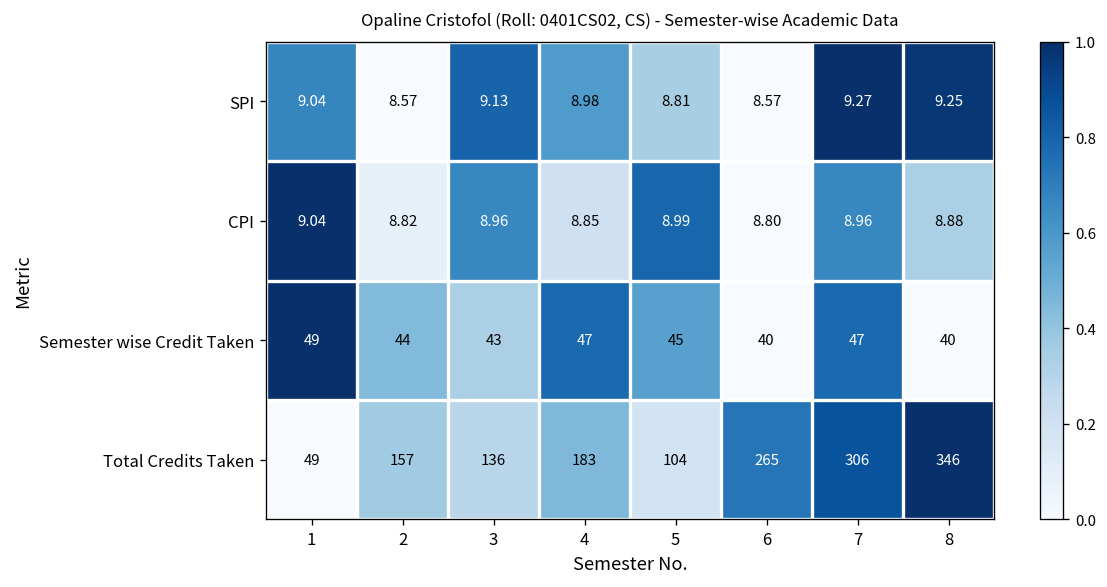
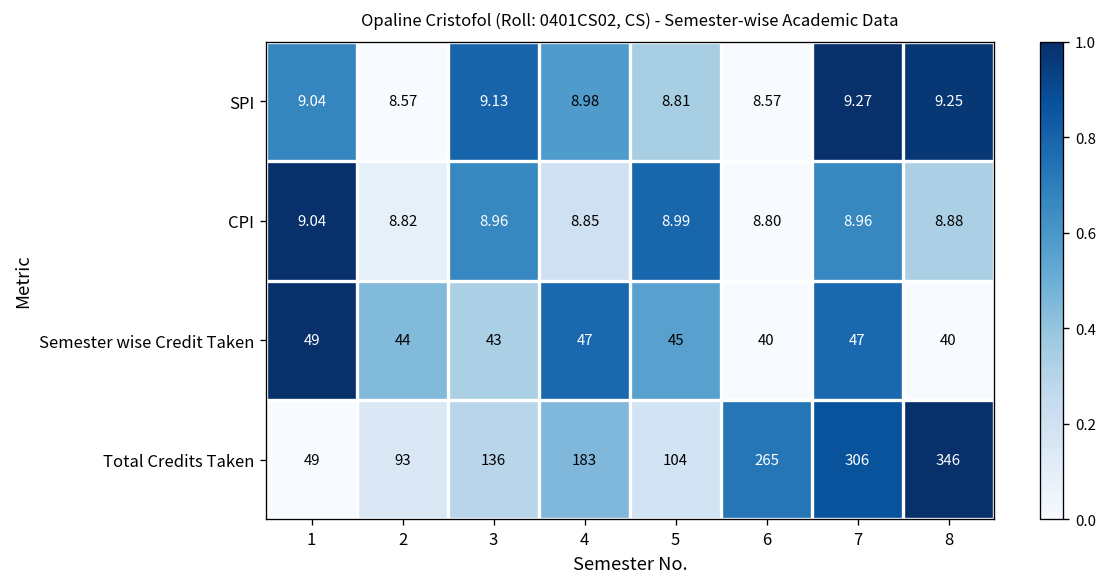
  {
    "SPI": {
      "1": 9.04,
      "2": 8.57,
      "3": 9.13,
      "4": 8.98,
      "5": 8.81,
      "6": 8.57,
      "7": 9.27,
      "8": 9.25
    },
    "CPI": {
      "1": 9.04,
      "2": 8.82,
      "3": 8.96,
      "4": 8.85,
      "5": 8.99,
      "6": 8.80,
      "7": 8.96,
      "8": 8.88
    },
    "Semester wise Credit Taken": {
      "1": 49,
      "2": 44,
      "3": 43,
      "4": 47,
      "5": 45,
      "6": 40,
      "7": 47,
      "8": 40
    },
    "Total Credits Taken": {
      "1": 49,
-     "2": 157,
+     "2": 93,
      "3": 136,
      "4": 183,
      "5": 104,
      "6": 265,
      "7": 306,
      "8": 346
    }
  }
